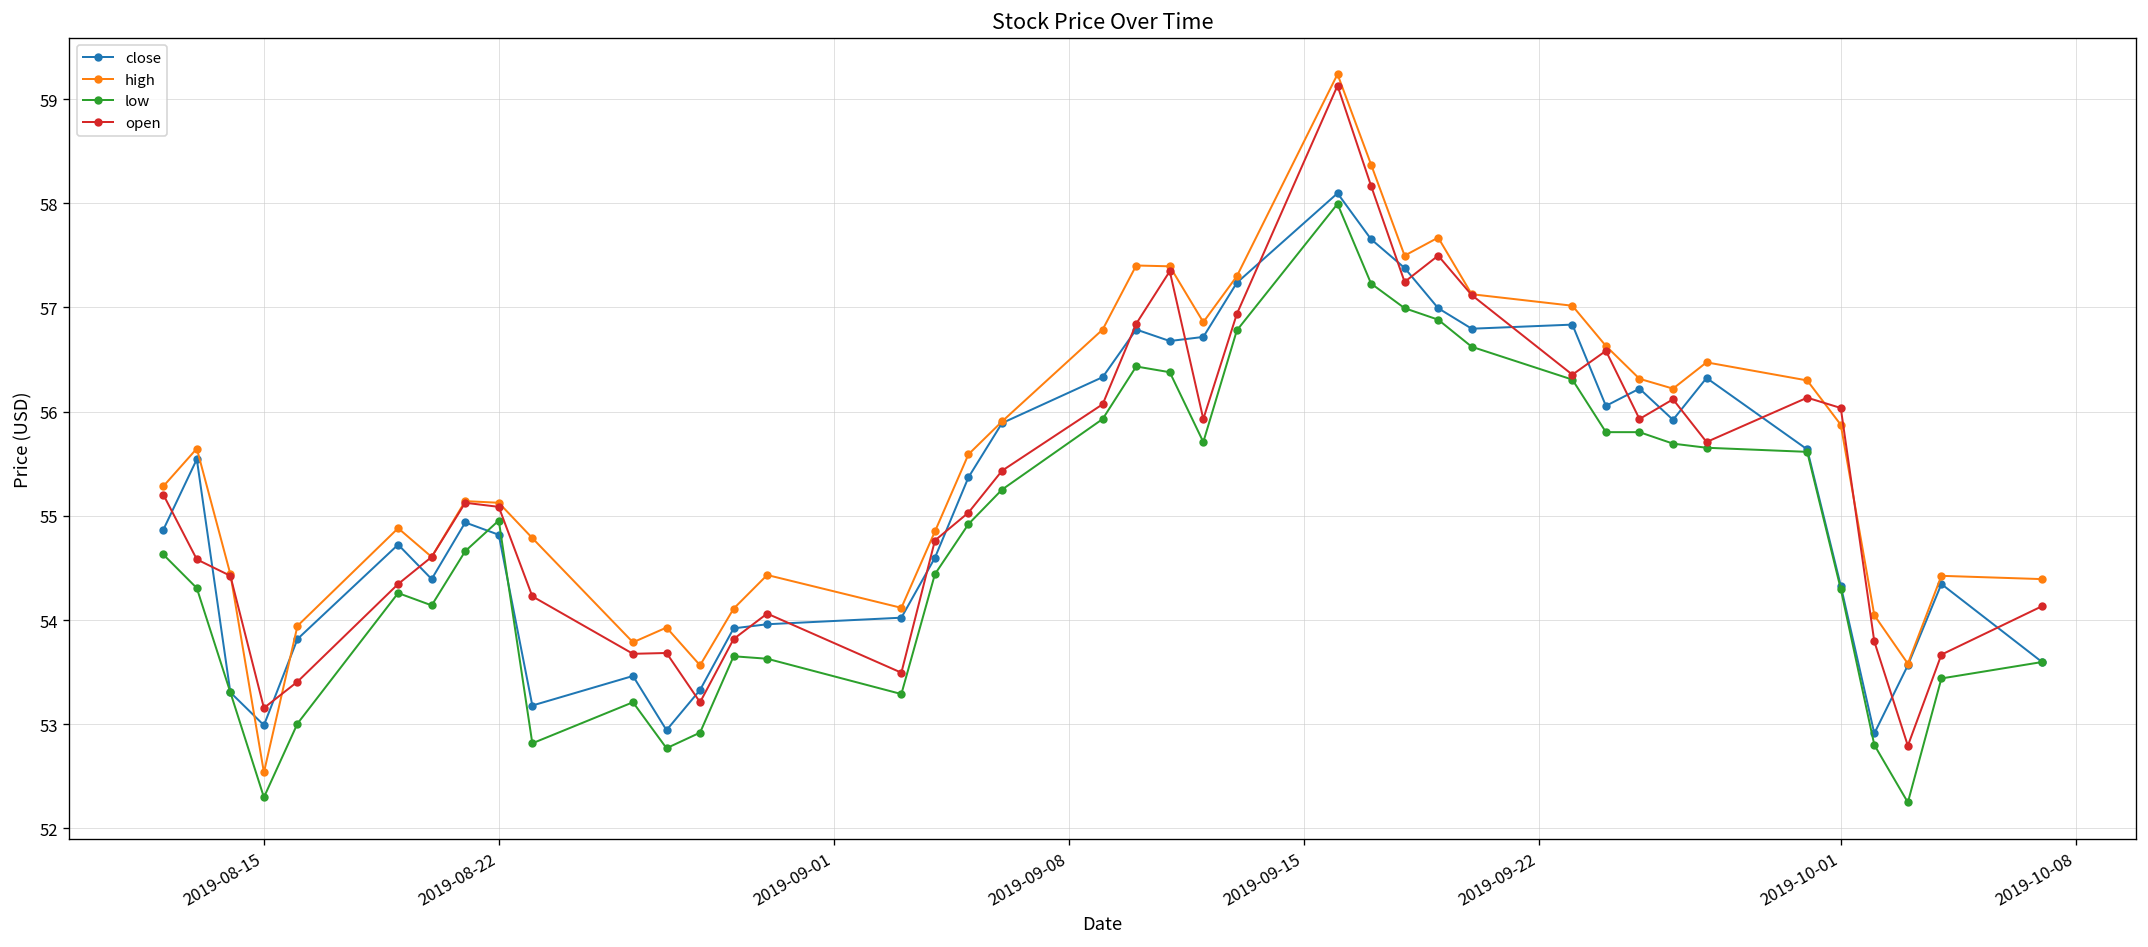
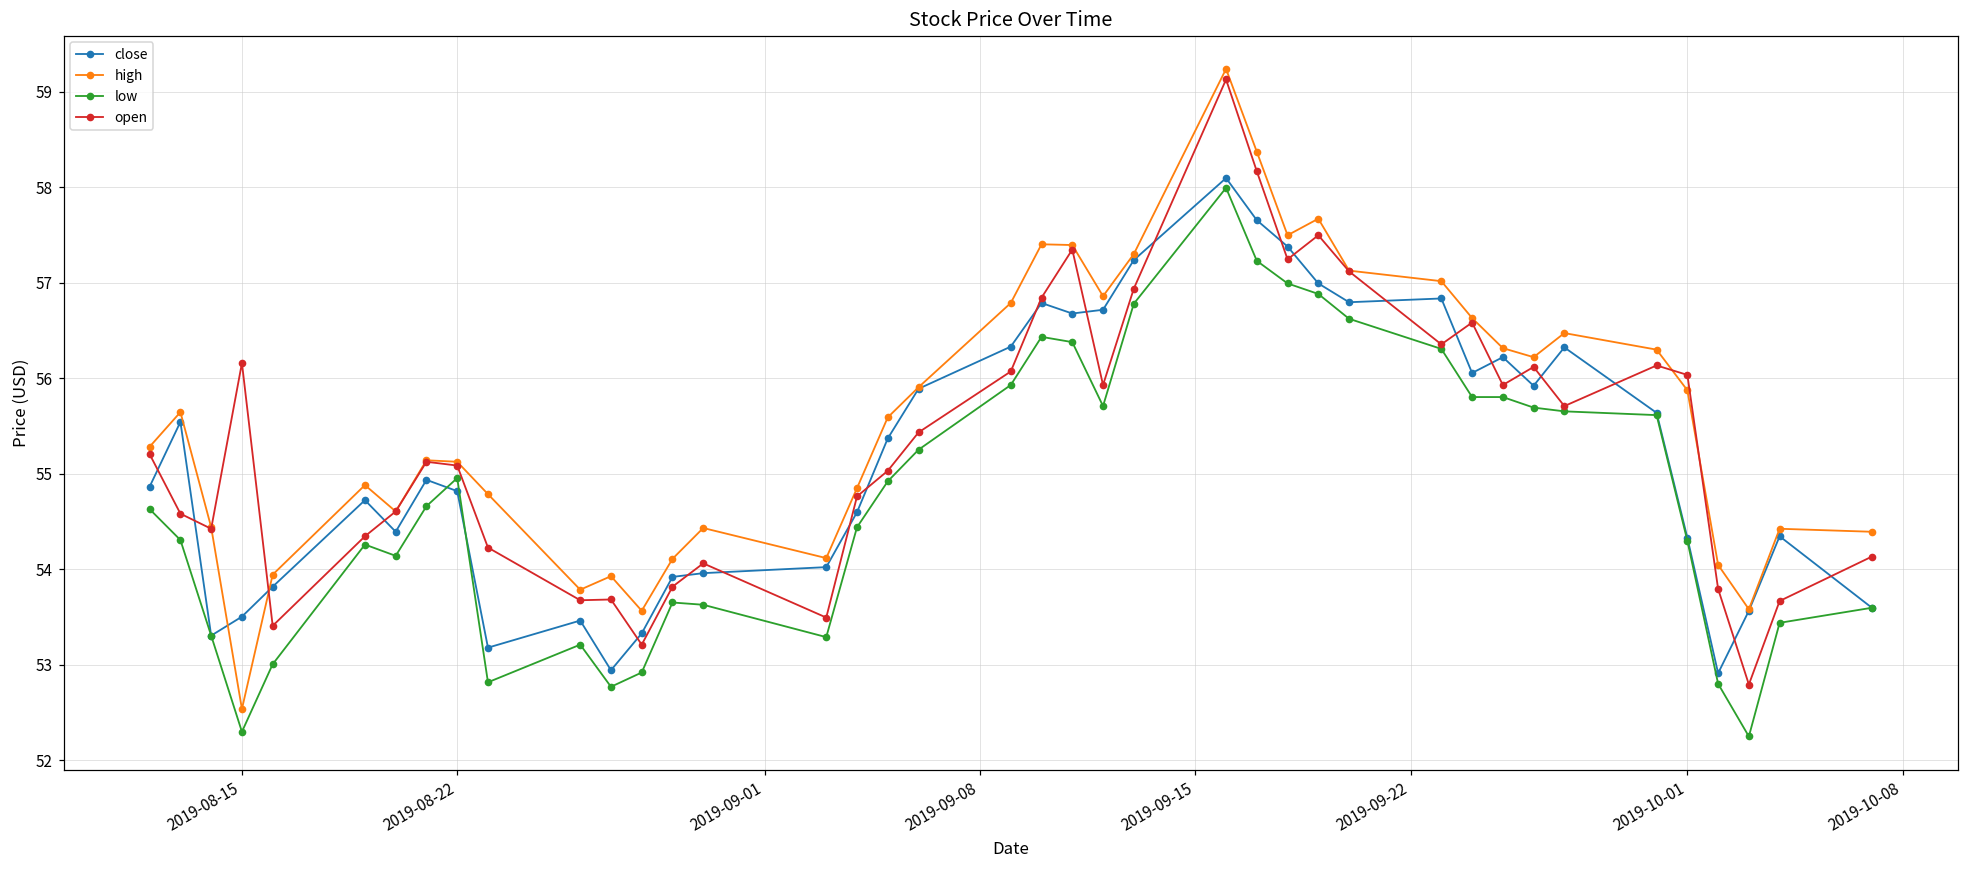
  {
    "close": {
-     "2019-08-15": 53.0,
+     "2019-08-15": 53.5,
      "2019-08-22": 54.8,
      "2019-10-01": 54.3
    },
    "high": {
      "2019-08-15": 52.5,
      "2019-08-22": 55.1,
      "2019-10-01": 55.9
    },
    "low": {
      "2019-08-15": 52.3,
      "2019-08-22": 55.0,
      "2019-10-01": 54.3
    },
    "open": {
-     "2019-08-15": 53.2,
+     "2019-08-15": 56.2,
      "2019-08-22": 55.1,
      "2019-10-01": 56.0
    }
  }
